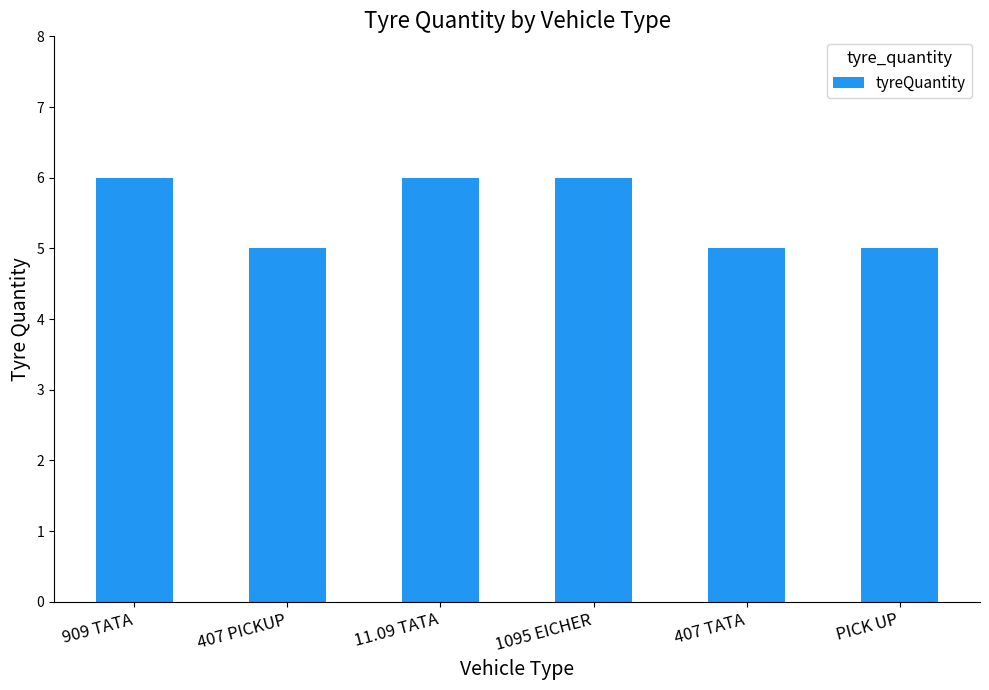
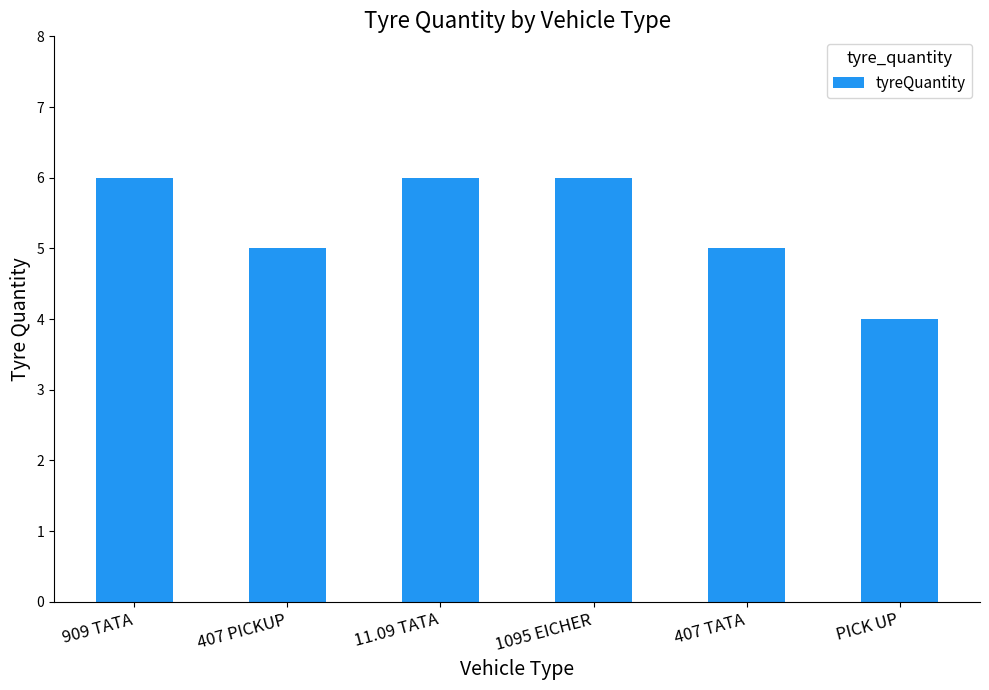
  {
    "909 TATA": 6,
    "407 PICKUP": 5,
    "11.09 TATA": 6,
    "1095 EICHER": 6,
    "407 TATA": 5,
-   "PICK UP": 5
+   "PICK UP": 4
  }
